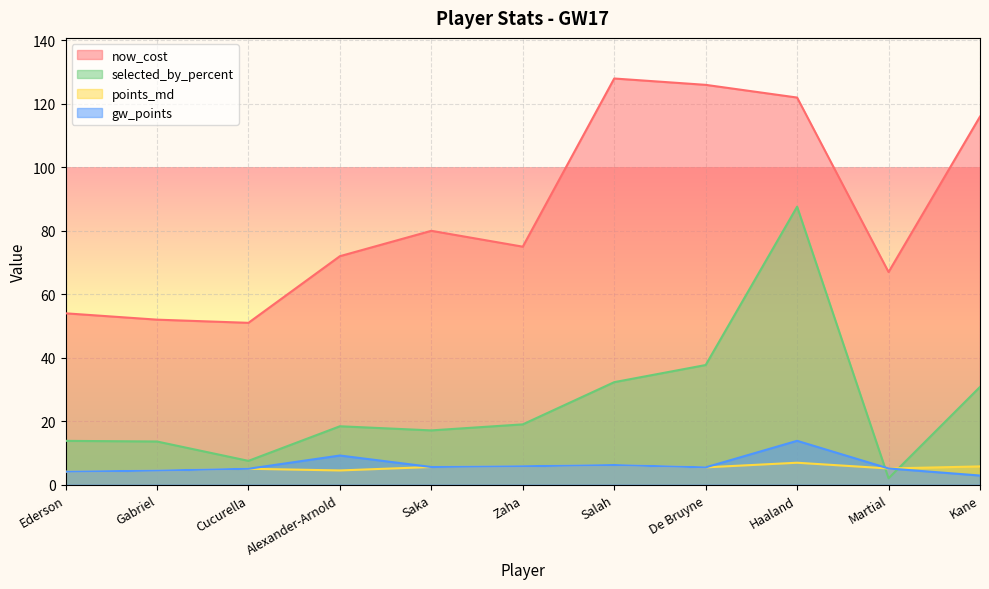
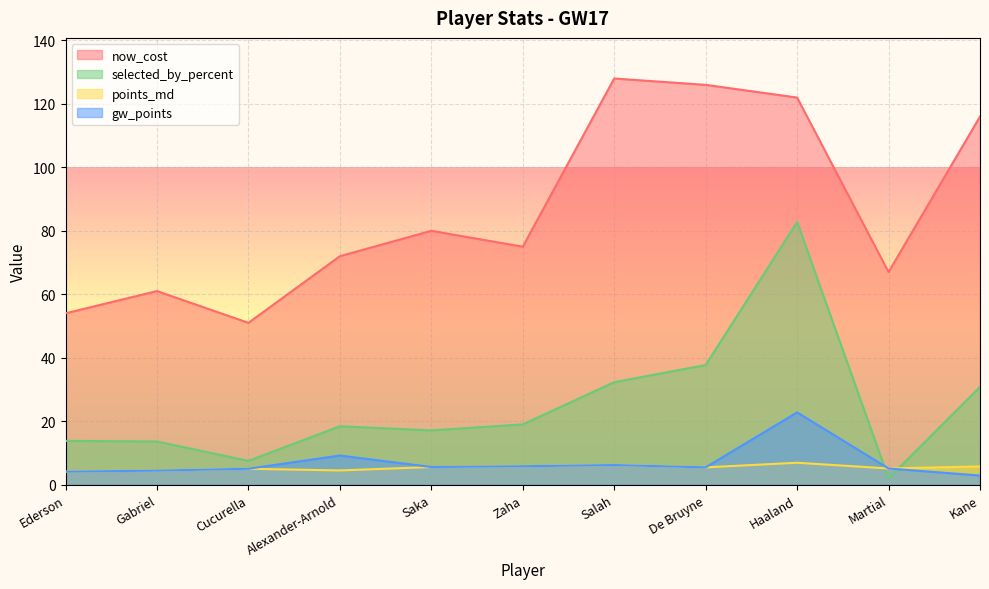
  {
    "now_cost": {
      "Ederson": 54,
-     "Gabriel": 52,
+     "Gabriel": 61,
      "Cucurella": 51,
      "Alexander-Arnold": 72,
      "Saka": 80,
      "Zaha": 75,
      "Salah": 128,
      "De Bruyne": 126,
      "Haaland": 122,
      "Martial": 67,
      "Kane": 116
    },
    "selected_by_percent": {
      "Ederson": 14,
      "Gabriel": 14,
      "Cucurella": 8,
      "Alexander-Arnold": 18,
      "Saka": 17,
      "Zaha": 19,
      "Salah": 32,
      "De Bruyne": 38,
-     "Haaland": 88,
+     "Haaland": 83,
      "Martial": 2,
      "Kane": 31
    },
    "points_md": {
      "Alexander-Arnold": 4,
      "Haaland": 7,
      "Kane": 6
    },
    "gw_points": {
      "Alexander-Arnold": 9,
-     "Haaland": 14,
+     "Haaland": 23,
      "Kane": 3
    }
  }
